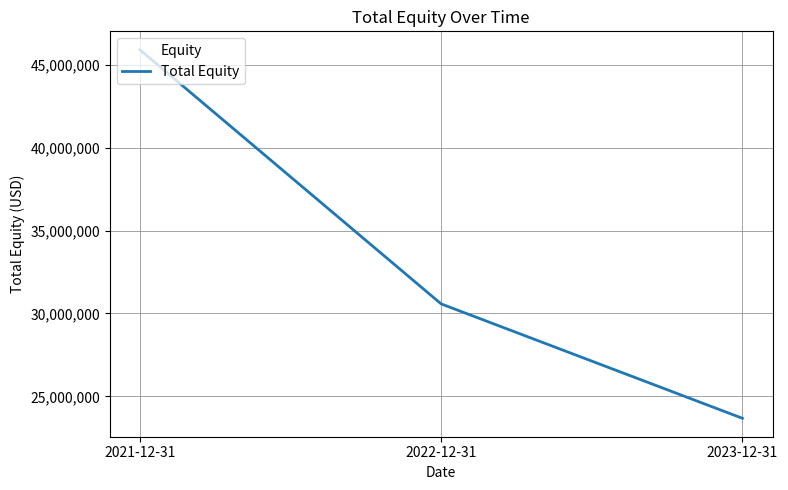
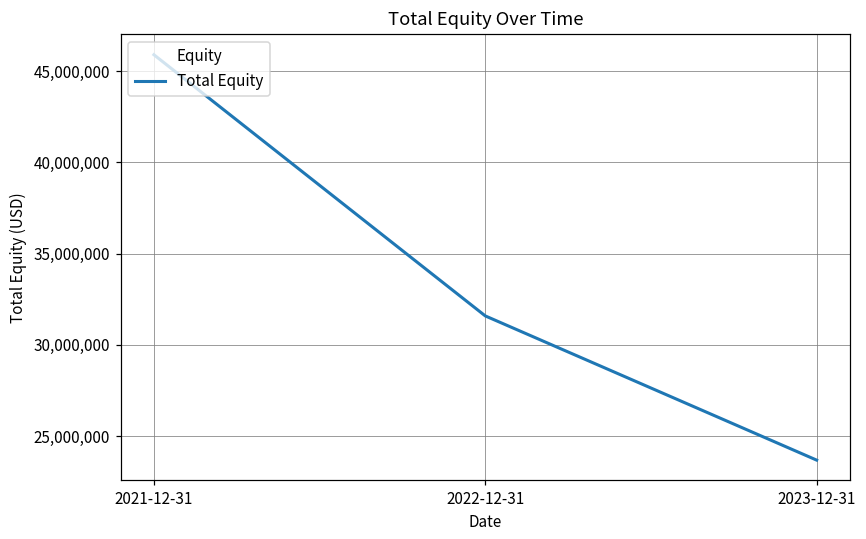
  {
-   "2022-12-31": "30,600,000",
+   "2022-12-31": "31,600,000",
    "2023-12-31": "23,700,000"
  }
